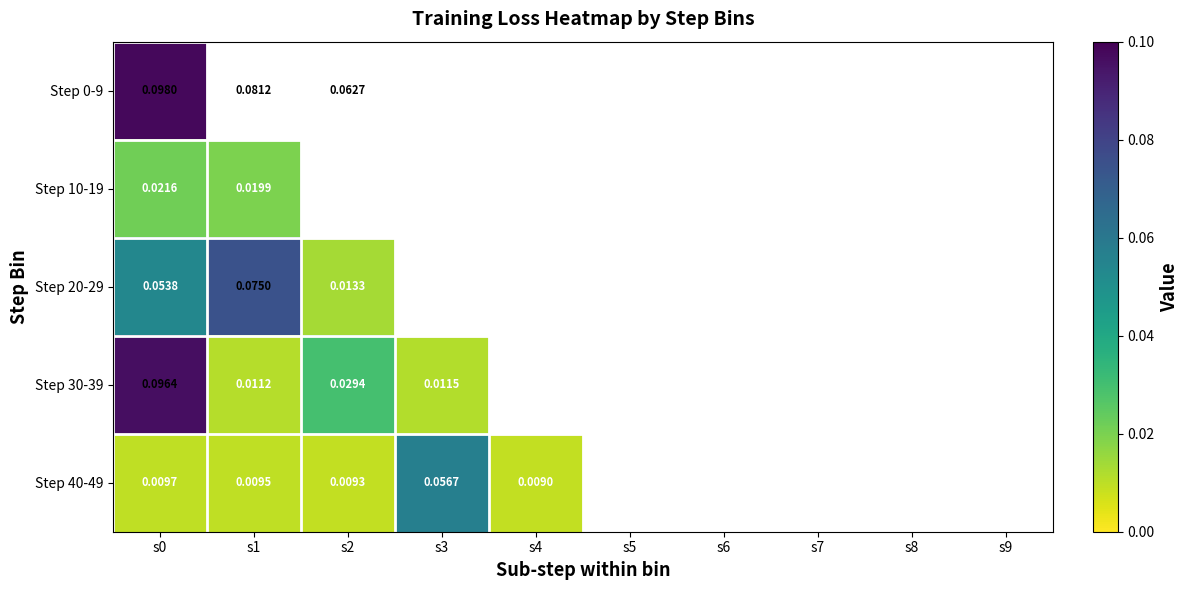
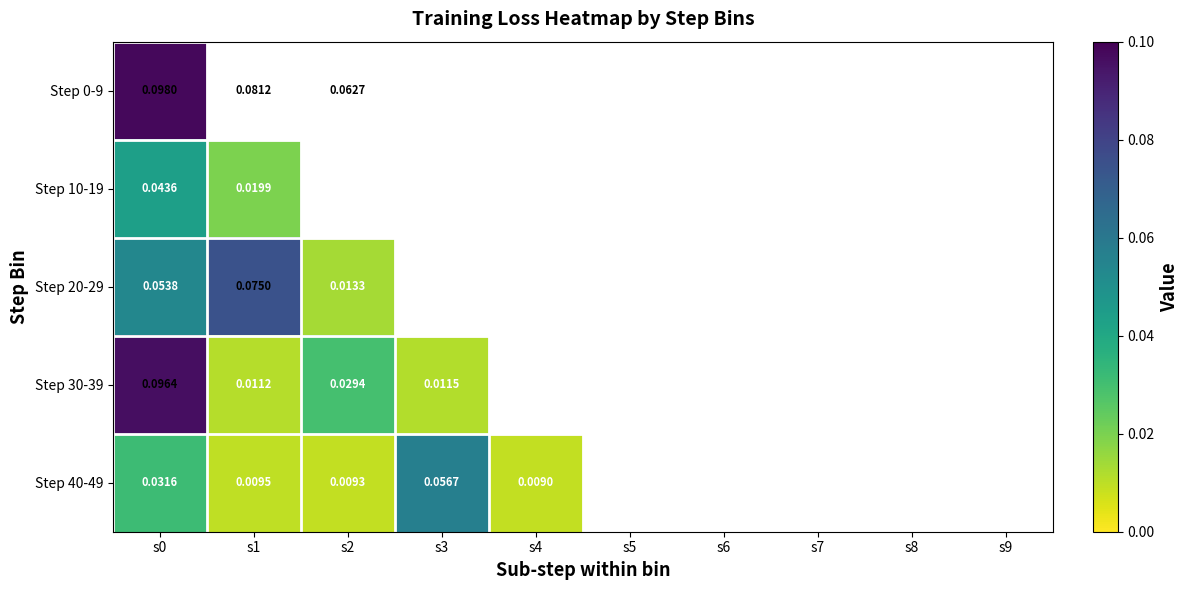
  {
    "Step 0-9": {
      "s0": 0.0980
    },
    "Step 10-19": {
-     "s0": 0.0216,
+     "s0": 0.0436,
      "s1": 0.0199
    },
    "Step 20-29": {
      "s0": 0.0538,
      "s1": 0.0750,
      "s2": 0.0133
    },
    "Step 30-39": {
      "s0": 0.0964,
      "s1": 0.0112,
      "s2": 0.0294,
      "s3": 0.0115
    },
    "Step 40-49": {
-     "s0": 0.0097,
+     "s0": 0.0316,
      "s1": 0.0095,
      "s2": 0.0093,
      "s3": 0.0567,
      "s4": 0.0090
    }
  }
